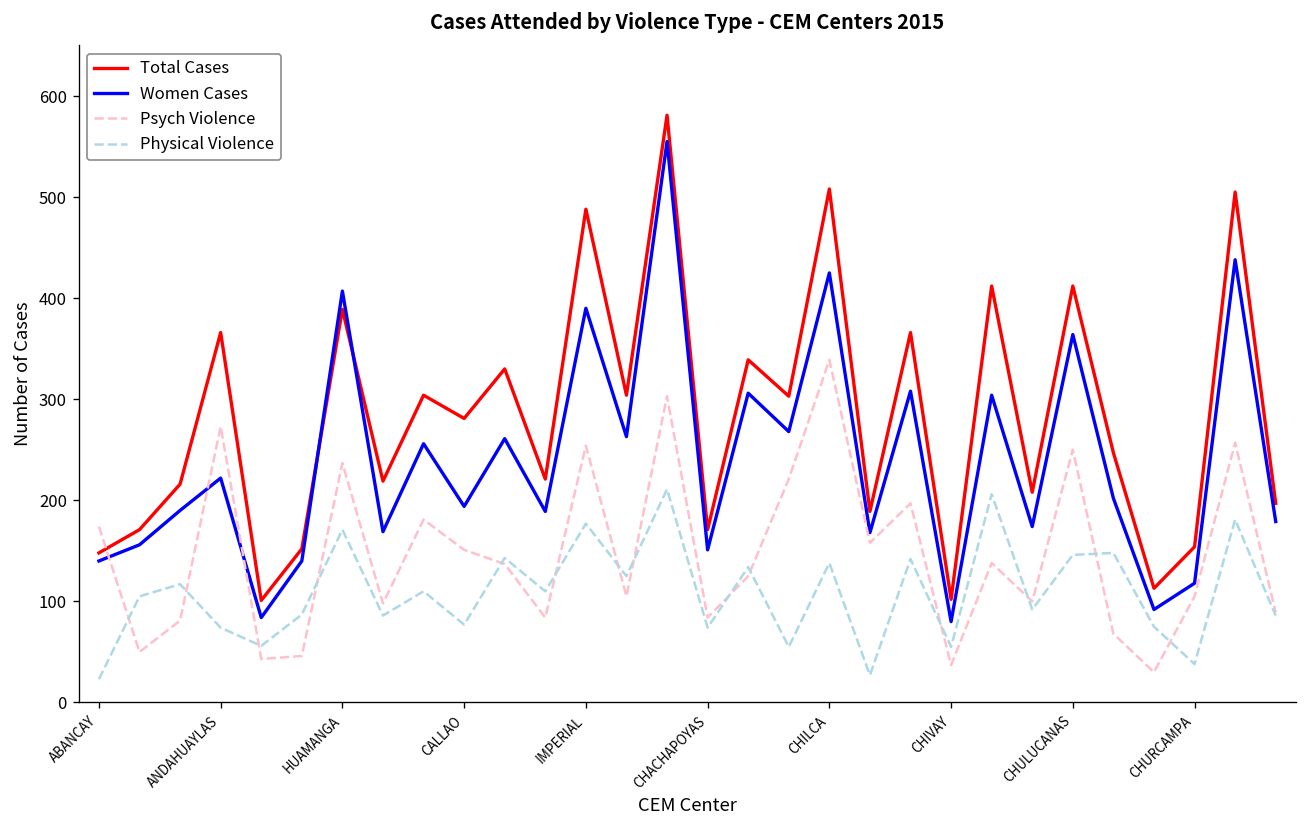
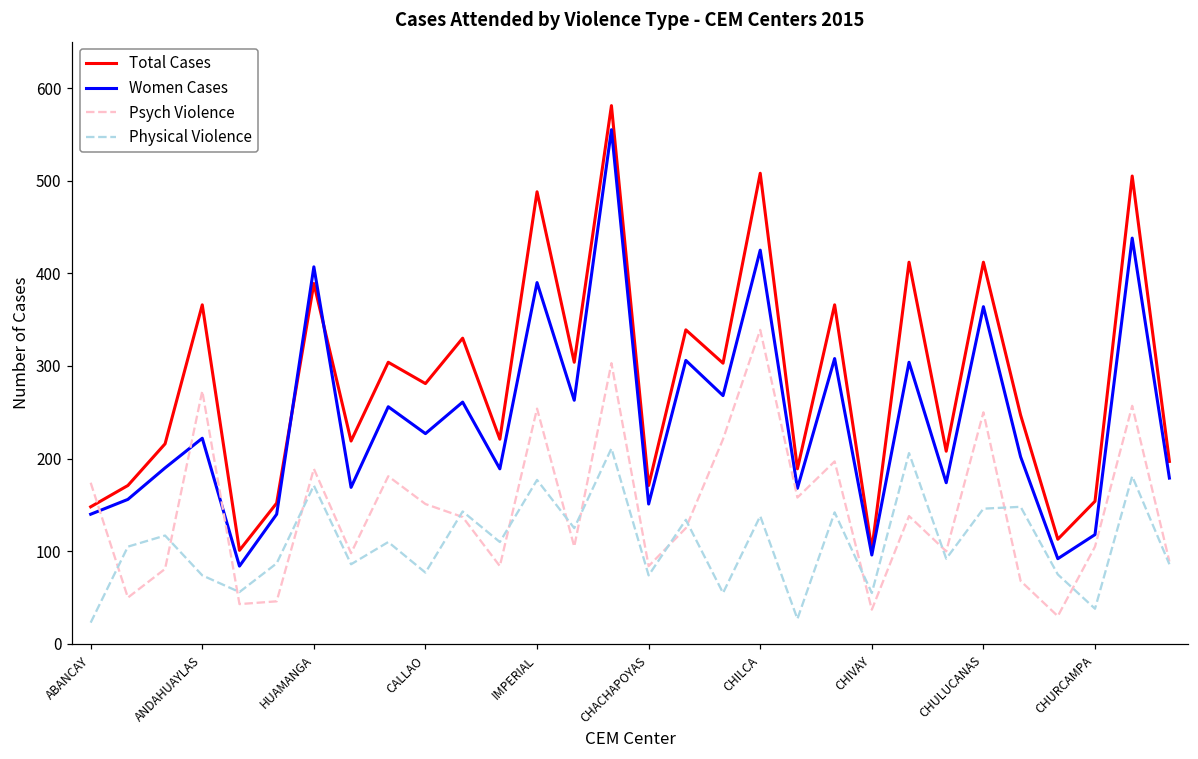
  {
    "Total Cases": {
      "ABANCAY": 150,
      "ANDAHUAYLAS": 370,
      "HUAMANGA": 390,
      "CALLAO": 280,
      "IMPERIAL": 490,
      "CHACHAPOYAS": 170,
      "CHILCA": 510,
      "CHIVAY": 100,
      "CHULUCANAS": 410,
      "CHURCAMPA": 150
    },
    "Women Cases": {
      "ABANCAY": 140,
      "ANDAHUAYLAS": 220,
      "HUAMANGA": 410,
-     "CALLAO": 190,
+     "CALLAO": 230,
      "IMPERIAL": 390,
      "CHACHAPOYAS": 150,
      "CHILCA": 430,
-     "CHIVAY": 80,
+     "CHIVAY": 100,
      "CHULUCANAS": 360,
      "CHURCAMPA": 120
    },
    "Psych Violence": {
      "ABANCAY": 170,
      "ANDAHUAYLAS": 270,
-     "HUAMANGA": 240,
+     "HUAMANGA": 190,
      "CALLAO": 150,
      "IMPERIAL": 250,
      "CHACHAPOYAS": 80,
      "CHILCA": 340,
      "CHIVAY": 40,
      "CHULUCANAS": 250,
      "CHURCAMPA": 110
    },
    "Physical Violence": {
      "ABANCAY": 20,
      "ANDAHUAYLAS": 70,
      "HUAMANGA": 170,
      "CALLAO": 80,
      "IMPERIAL": 180,
      "CHACHAPOYAS": 70,
      "CHILCA": 140,
      "CHIVAY": 60,
      "CHULUCANAS": 150,
      "CHURCAMPA": 40
    }
  }
